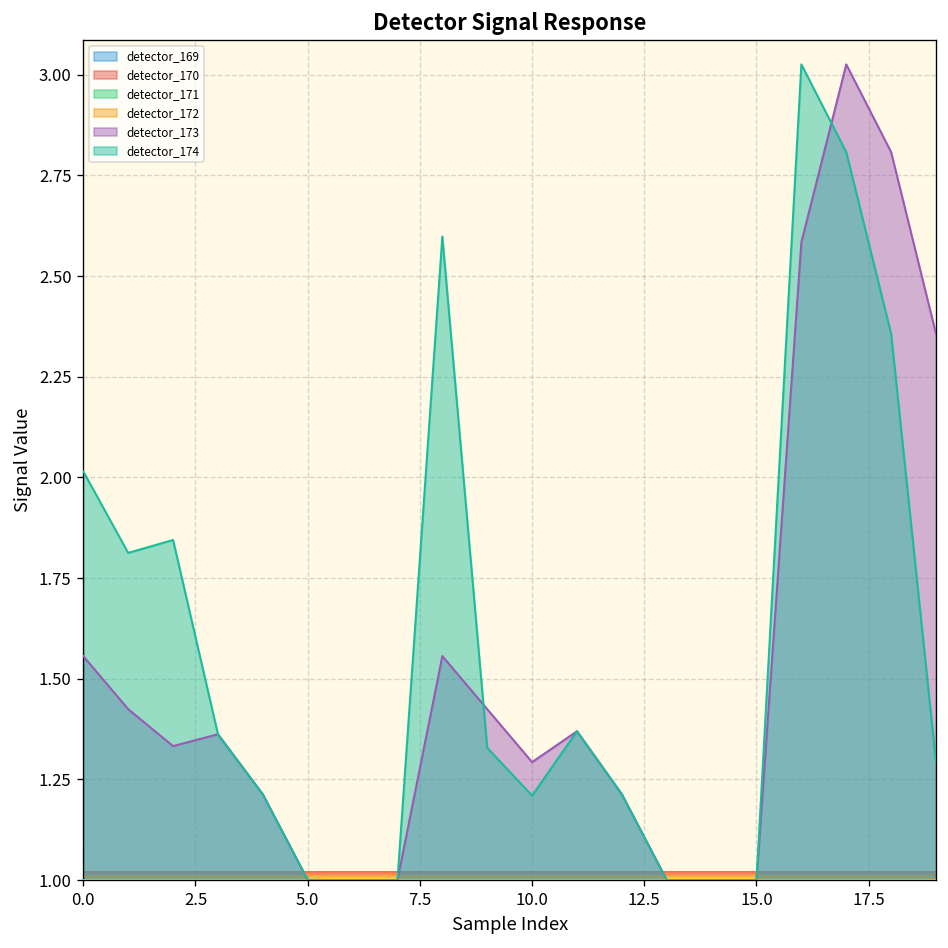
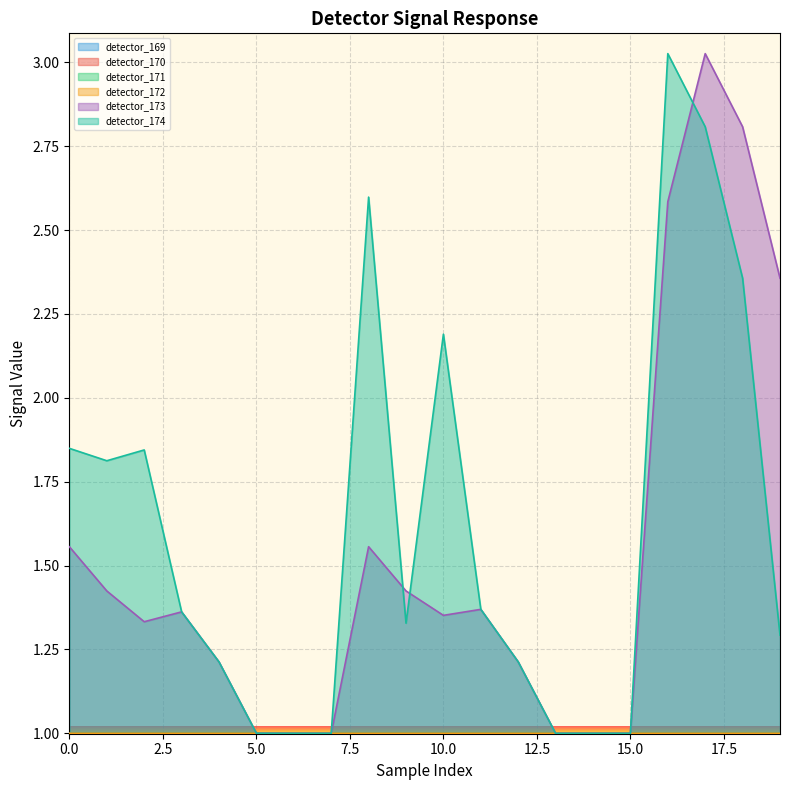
  {
    "detector_172": {
      "0.0": 1.00,
      "10.0": 1.00
    },
    "detector_173": {
      "0.0": 1.56,
-     "10.0": 1.29
+     "10.0": 1.35
    },
    "detector_174": {
-     "0.0": 2.01,
-     "10.0": 1.21
+     "0.0": 1.85,
+     "10.0": 2.19
    }
  }
